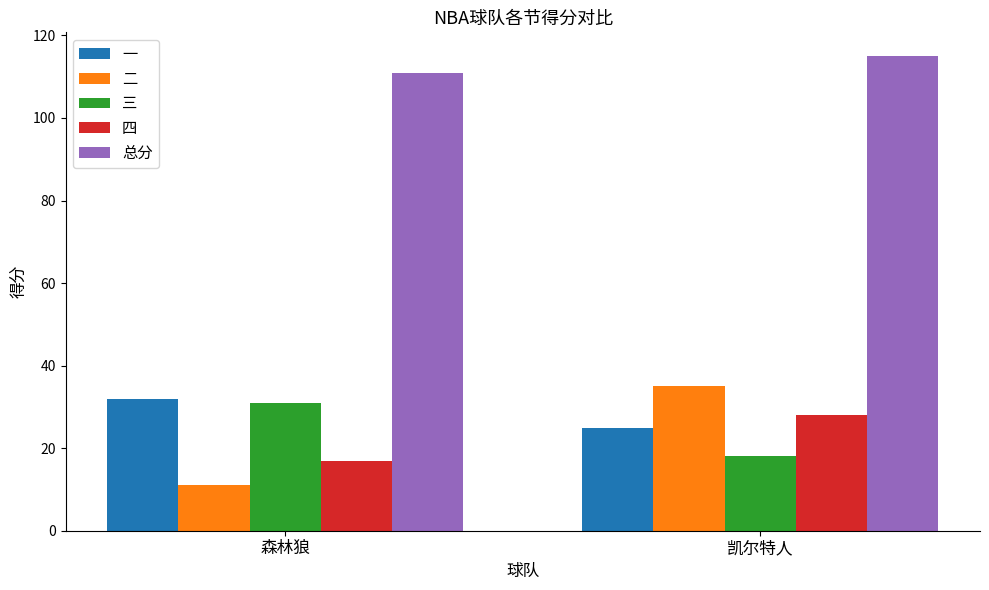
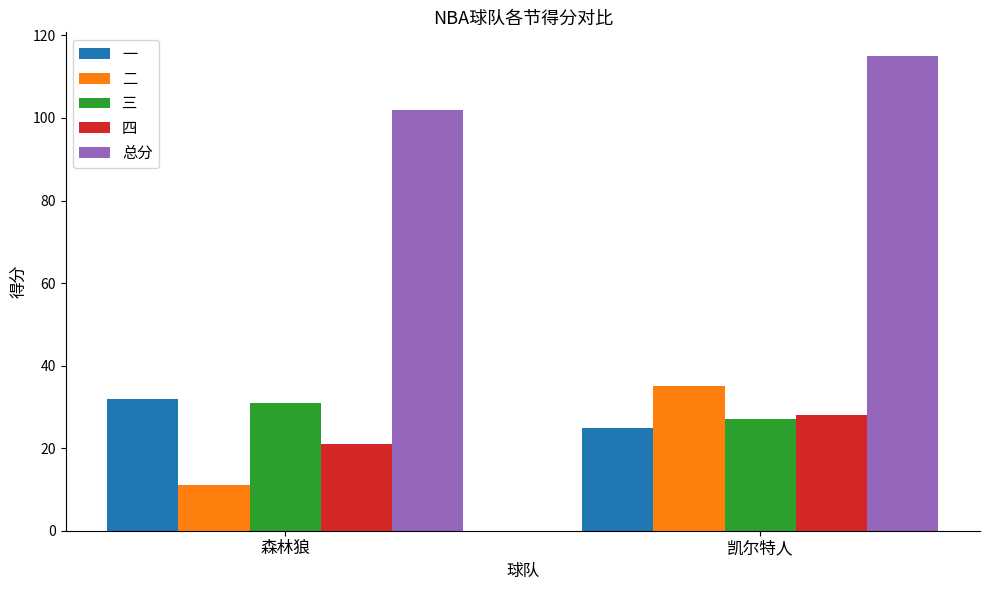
  {
    "一": {
      "森林狼": 32,
      "凯尔特人": 25
    },
    "二": {
      "森林狼": 11,
      "凯尔特人": 35
    },
    "三": {
      "森林狼": 31,
-     "凯尔特人": 18
+     "凯尔特人": 27
    },
    "四": {
-     "森林狼": 17,
+     "森林狼": 21,
      "凯尔特人": 28
    },
    "总分": {
-     "森林狼": 111,
+     "森林狼": 102,
      "凯尔特人": 115
    }
  }
